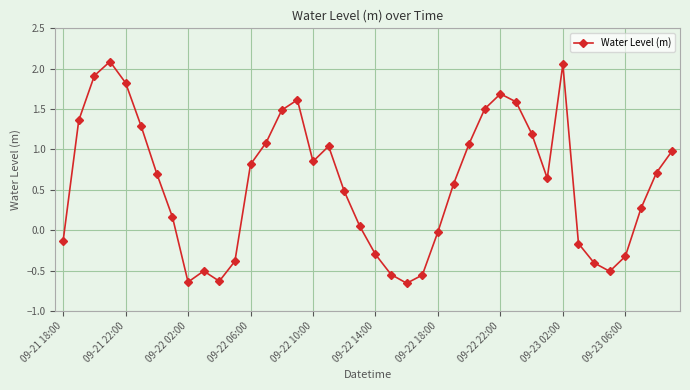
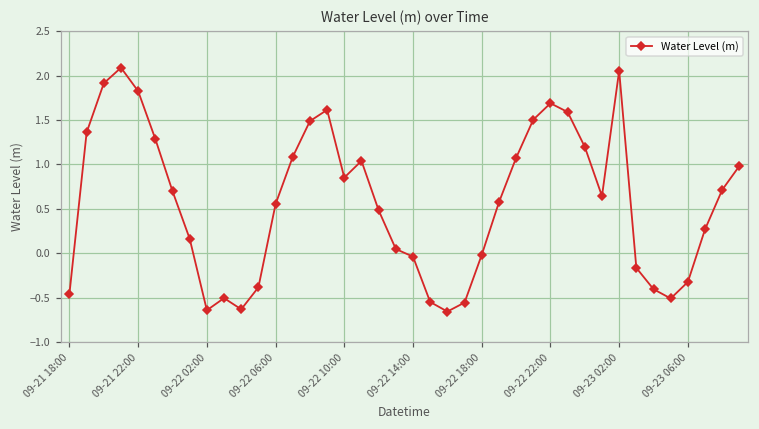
  {
-   "09-21 18:00": -0.1,
+   "09-21 18:00": -0.5,
    "09-21 22:00": 1.8,
    "09-22 02:00": -0.6,
-   "09-22 06:00": 0.8,
+   "09-22 06:00": 0.6,
    "09-22 10:00": 0.9,
-   "09-22 14:00": -0.3,
+   "09-22 14:00": 0.0,
    "09-22 18:00": 0.0,
    "09-22 22:00": 1.7,
    "09-23 02:00": 2.1,
    "09-23 06:00": -0.3
  }
